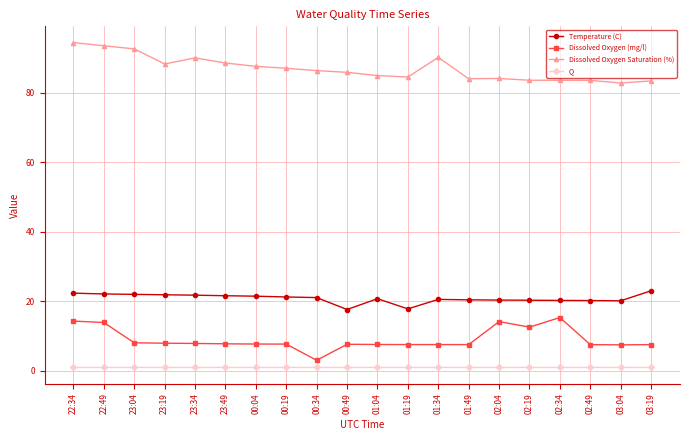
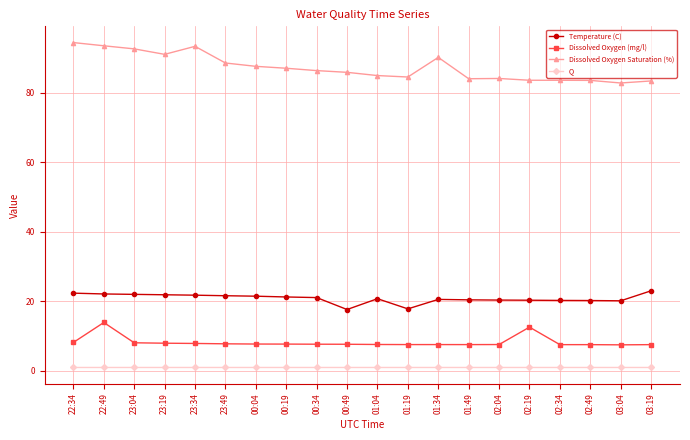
  {
    "Temperature (C)": {
      "22:34": 22,
      "22:49": 22,
      "23:04": 22,
      "23:19": 22,
      "23:34": 22,
      "23:49": 22,
      "00:04": 22,
      "00:19": 21,
      "00:34": 21,
      "00:49": 18,
      "01:04": 21,
      "01:19": 18,
      "01:34": 21,
      "01:49": 20,
      "02:04": 20,
      "02:19": 20,
      "02:34": 20,
      "02:49": 20,
      "03:04": 20,
      "03:19": 23
    },
    "Dissolved Oxygen (mg/l)": {
-     "22:34": 14,
+     "22:34": 8,
      "22:49": 14,
      "23:04": 8,
      "23:19": 8,
      "23:34": 8,
      "23:49": 8,
      "00:04": 8,
      "00:19": 8,
-     "00:34": 3,
+     "00:34": 8,
      "00:49": 8,
      "01:04": 8,
      "01:19": 8,
      "01:34": 8,
      "01:49": 8,
-     "02:04": 14,
+     "02:04": 8,
      "02:19": 13,
-     "02:34": 15,
+     "02:34": 8,
      "02:49": 8,
      "03:04": 8,
      "03:19": 8
    },
    "Dissolved Oxygen Saturation (%)": {
      "22:34": 94,
      "22:49": 94,
      "23:04": 93,
-     "23:19": 88,
-     "23:34": 90,
+     "23:19": 91,
+     "23:34": 93,
      "23:49": 89,
      "00:04": 88,
      "00:19": 87,
      "00:34": 86,
      "00:49": 86,
      "01:04": 85,
      "01:19": 85,
      "01:34": 90,
      "01:49": 84,
      "02:04": 84,
      "02:19": 84,
      "02:34": 84,
      "02:49": 84,
      "03:04": 83,
      "03:19": 83
    },
    "Q": {
      "22:34": 1,
      "22:49": 1,
      "23:04": 1,
      "23:19": 1,
      "23:34": 1,
      "23:49": 1,
      "00:04": 1,
      "00:19": 1,
      "00:34": 1,
      "00:49": 1,
      "01:04": 1,
      "01:19": 1,
      "01:34": 1,
      "01:49": 1,
      "02:04": 1,
      "02:19": 1,
      "02:34": 1,
      "02:49": 1,
      "03:04": 1,
      "03:19": 1
    }
  }
